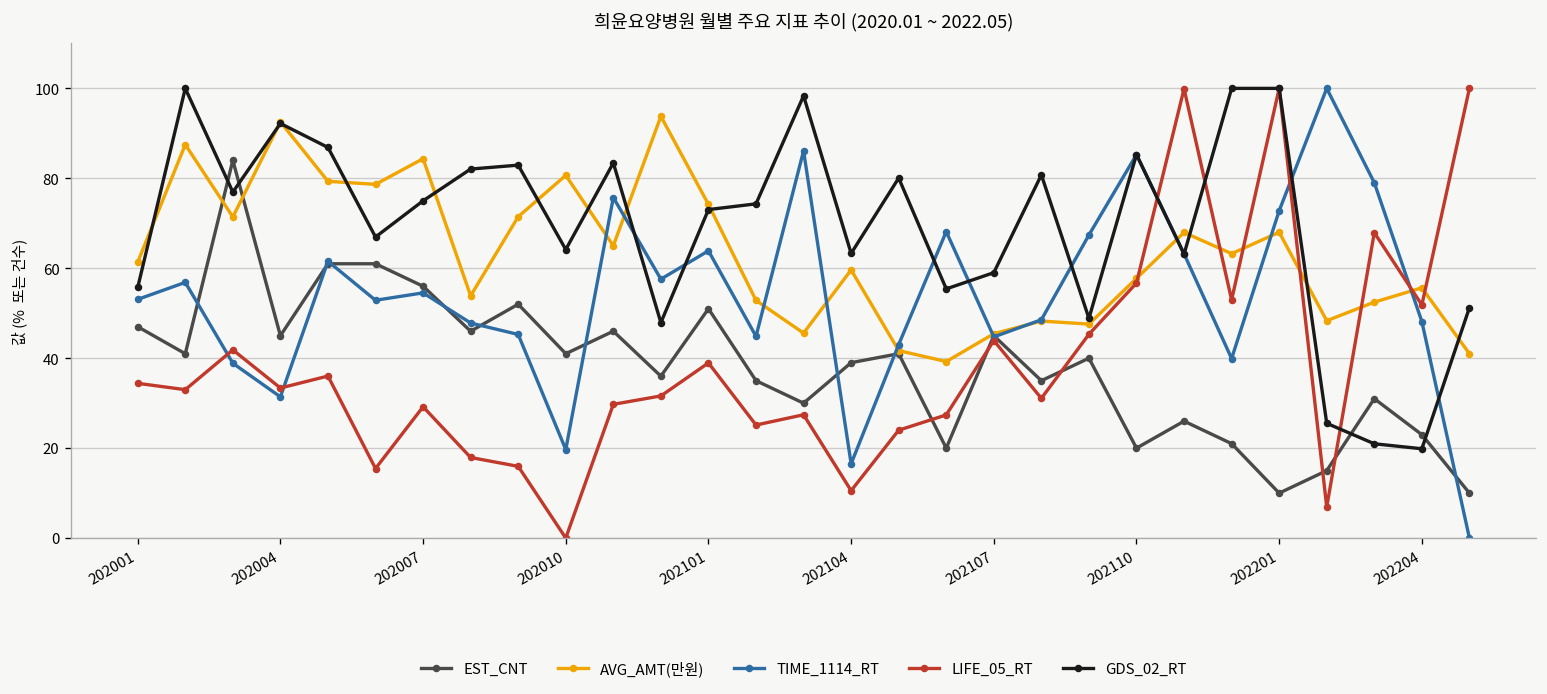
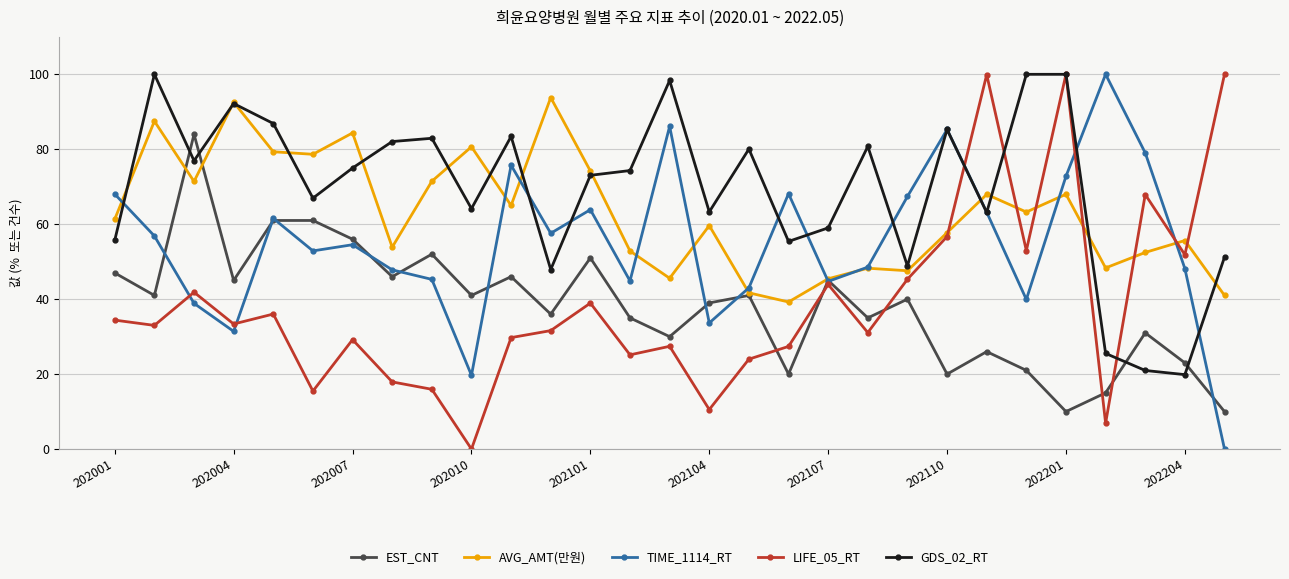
  {
    "EST_CNT": {
      "202001": 47,
      "202004": 45,
      "202007": 56,
      "202010": 41,
      "202101": 51,
      "202104": 39,
      "202110": 20,
      "202201": 10,
      "202204": 23
    },
    "AVG_AMT(만원)": {
      "202001": 61,
      "202007": 84,
      "202010": 81,
      "202101": 74,
      "202104": 60,
      "202110": 58,
      "202201": 68,
      "202204": 56
    },
    "TIME_1114_RT": {
-     "202001": 53,
+     "202001": 68,
      "202004": 31,
      "202007": 55,
      "202010": 20,
      "202101": 64,
-     "202104": 17,
+     "202104": 34,
      "202201": 73,
      "202204": 48
    },
    "LIFE_05_RT": {
      "202001": 34,
      "202004": 33,
      "202007": 29,
      "202010": 0,
      "202101": 39,
      "202104": 11,
      "202107": 44,
      "202110": 57,
      "202204": 52
    },
    "GDS_02_RT": {
      "202001": 56,
      "202007": 75,
      "202010": 64,
      "202101": 73,
      "202104": 63,
      "202107": 59,
      "202204": 20
    }
  }
